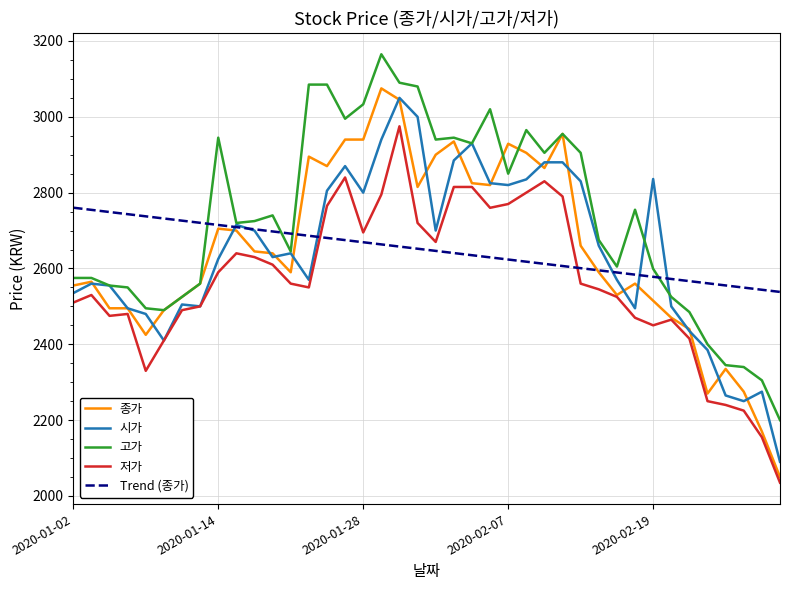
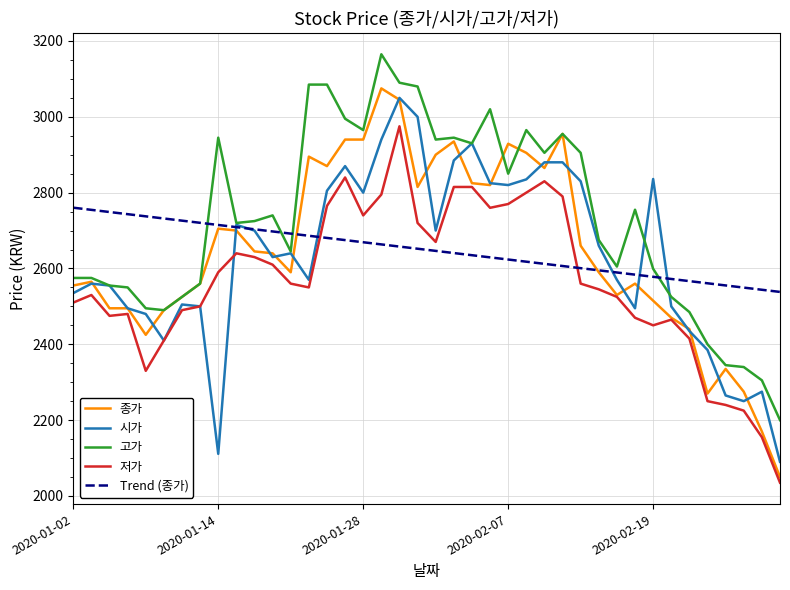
  {
    "종가": {
      "2020-01-02": 2560,
      "2020-01-14": 2710,
      "2020-01-28": 2940,
      "2020-02-07": 2930,
      "2020-02-19": 2520
    },
    "시가": {
      "2020-01-02": 2540,
-     "2020-01-14": 2630,
+     "2020-01-14": 2110,
      "2020-01-28": 2800,
      "2020-02-07": 2820,
      "2020-02-19": 2840
    },
    "고가": {
      "2020-01-02": 2580,
      "2020-01-14": 2950,
-     "2020-01-28": 3030,
+     "2020-01-28": 2970,
      "2020-02-07": 2850,
      "2020-02-19": 2600
    },
    "저가": {
      "2020-01-02": 2510,
      "2020-01-14": 2590,
-     "2020-01-28": 2700,
+     "2020-01-28": 2740,
      "2020-02-07": 2770,
      "2020-02-19": 2450
    },
    "Trend (종가)": {
      "2020-01-02": 2760,
      "2020-01-14": 2710,
      "2020-01-28": 2670,
      "2020-02-07": 2620,
      "2020-02-19": 2580
    }
  }
